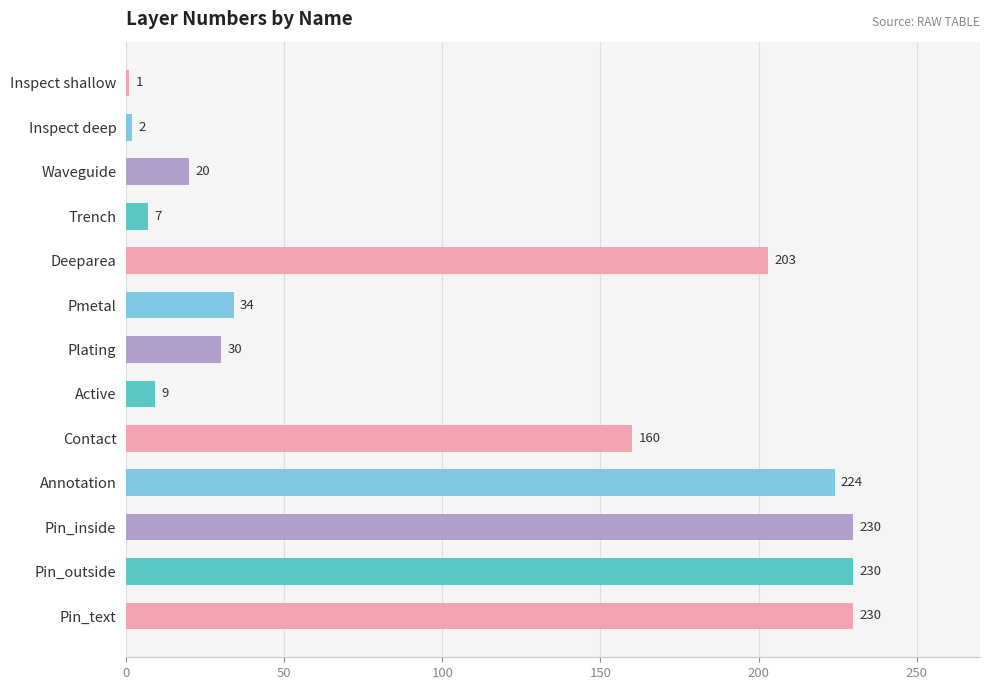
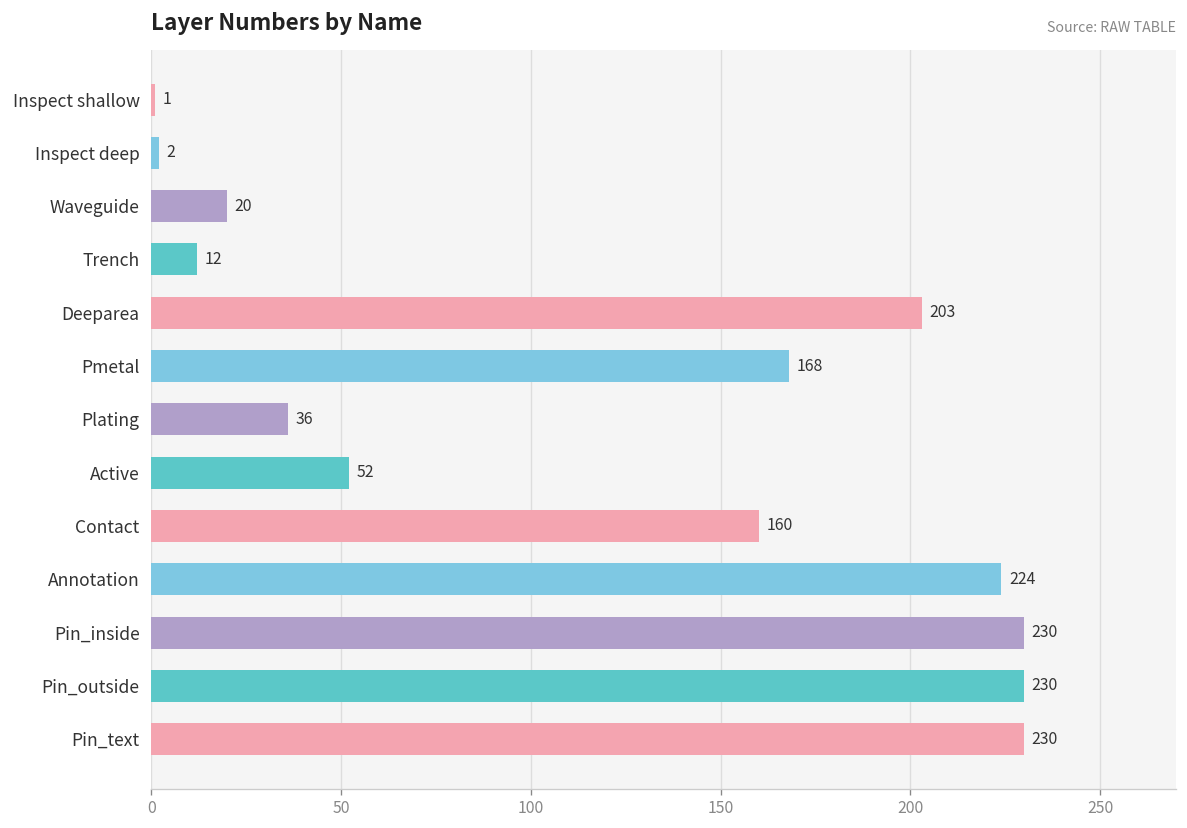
  {
    "Inspect shallow": 1,
    "Inspect deep": 2,
    "Waveguide": 20,
-   "Trench": 7,
+   "Trench": 12,
    "Deeparea": 203,
-   "Pmetal": 34,
-   "Plating": 30,
-   "Active": 9,
+   "Pmetal": 168,
+   "Plating": 36,
+   "Active": 52,
    "Contact": 160,
    "Annotation": 224,
    "Pin_inside": 230,
    "Pin_outside": 230,
    "Pin_text": 230
  }
